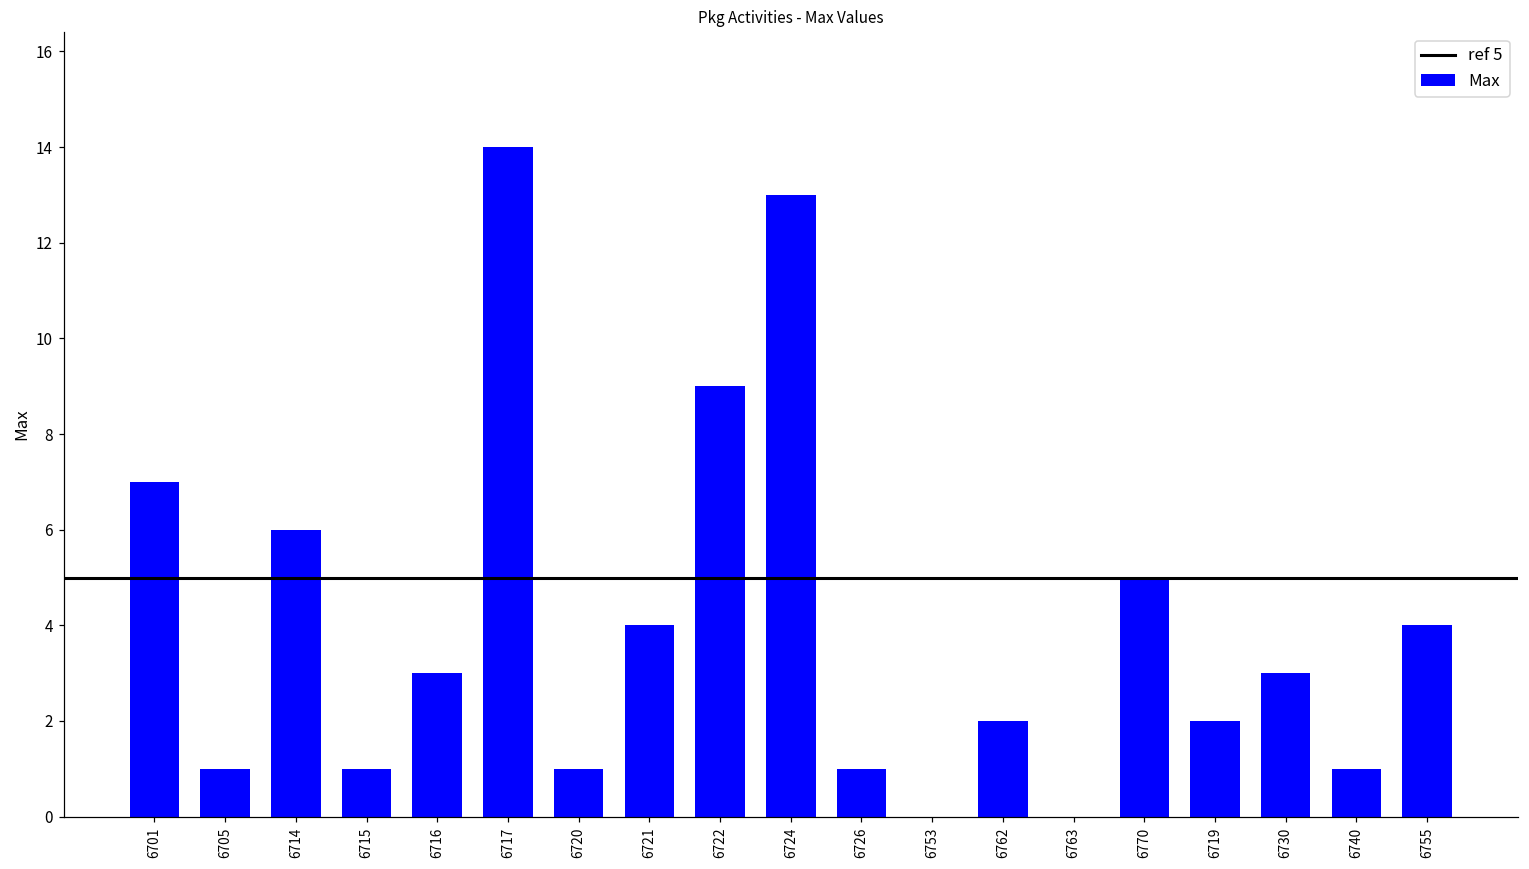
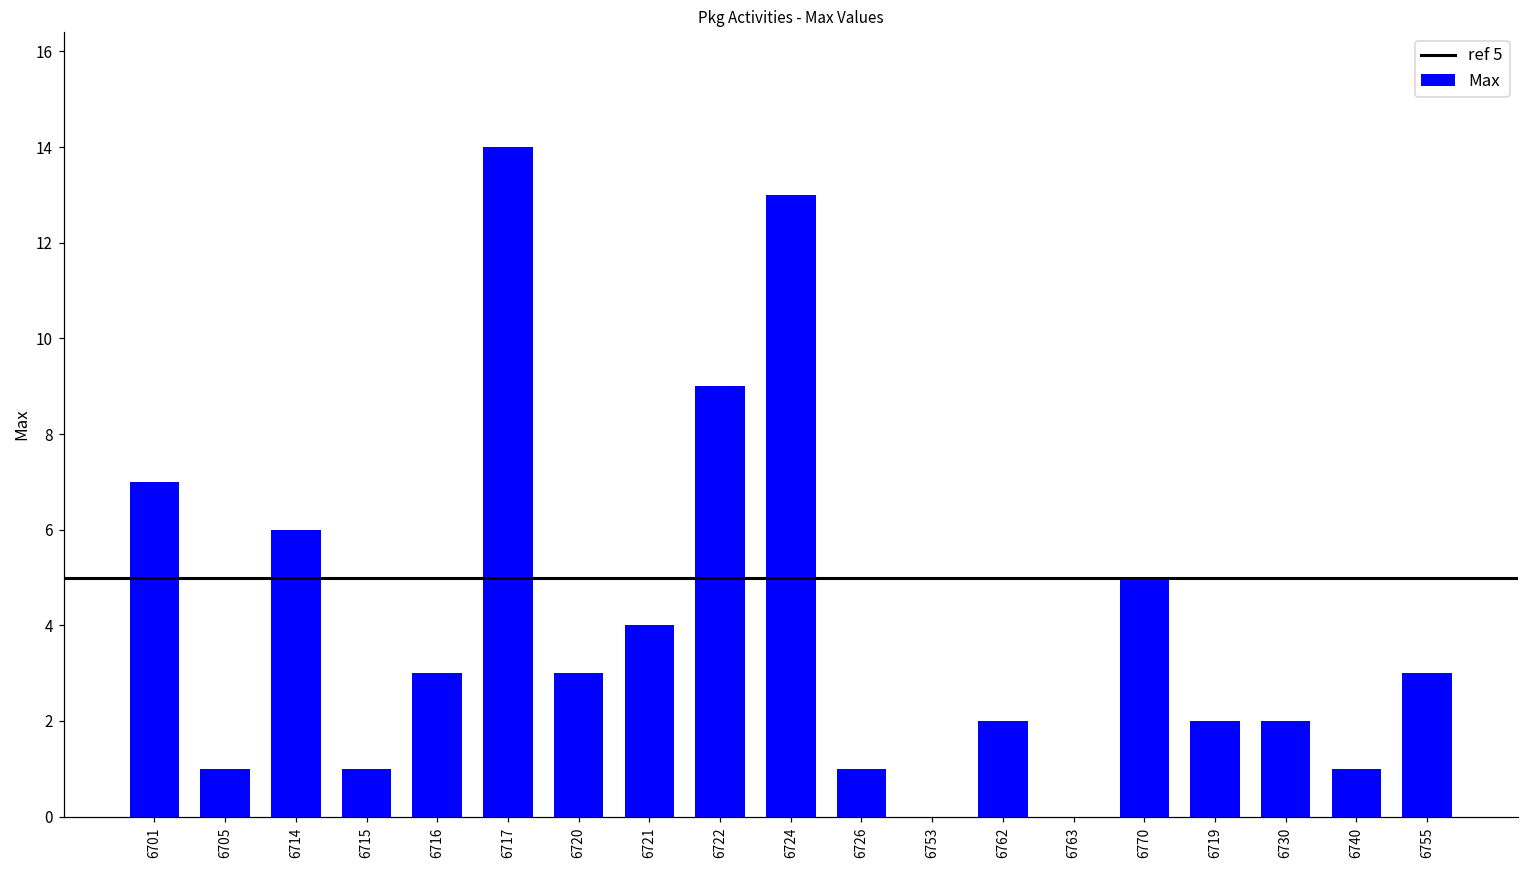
  {
    "6701": 7,
    "6705": 1,
    "6714": 6,
    "6715": 1,
    "6716": 3,
    "6717": 14,
-   "6720": 1,
+   "6720": 3,
    "6721": 4,
    "6722": 9,
    "6724": 13,
    "6726": 1,
    "6753": 0,
    "6762": 2,
    "6763": 0,
    "6770": 5,
    "6719": 2,
-   "6730": 3,
+   "6730": 2,
    "6740": 1,
-   "6755": 4
+   "6755": 3
  }
